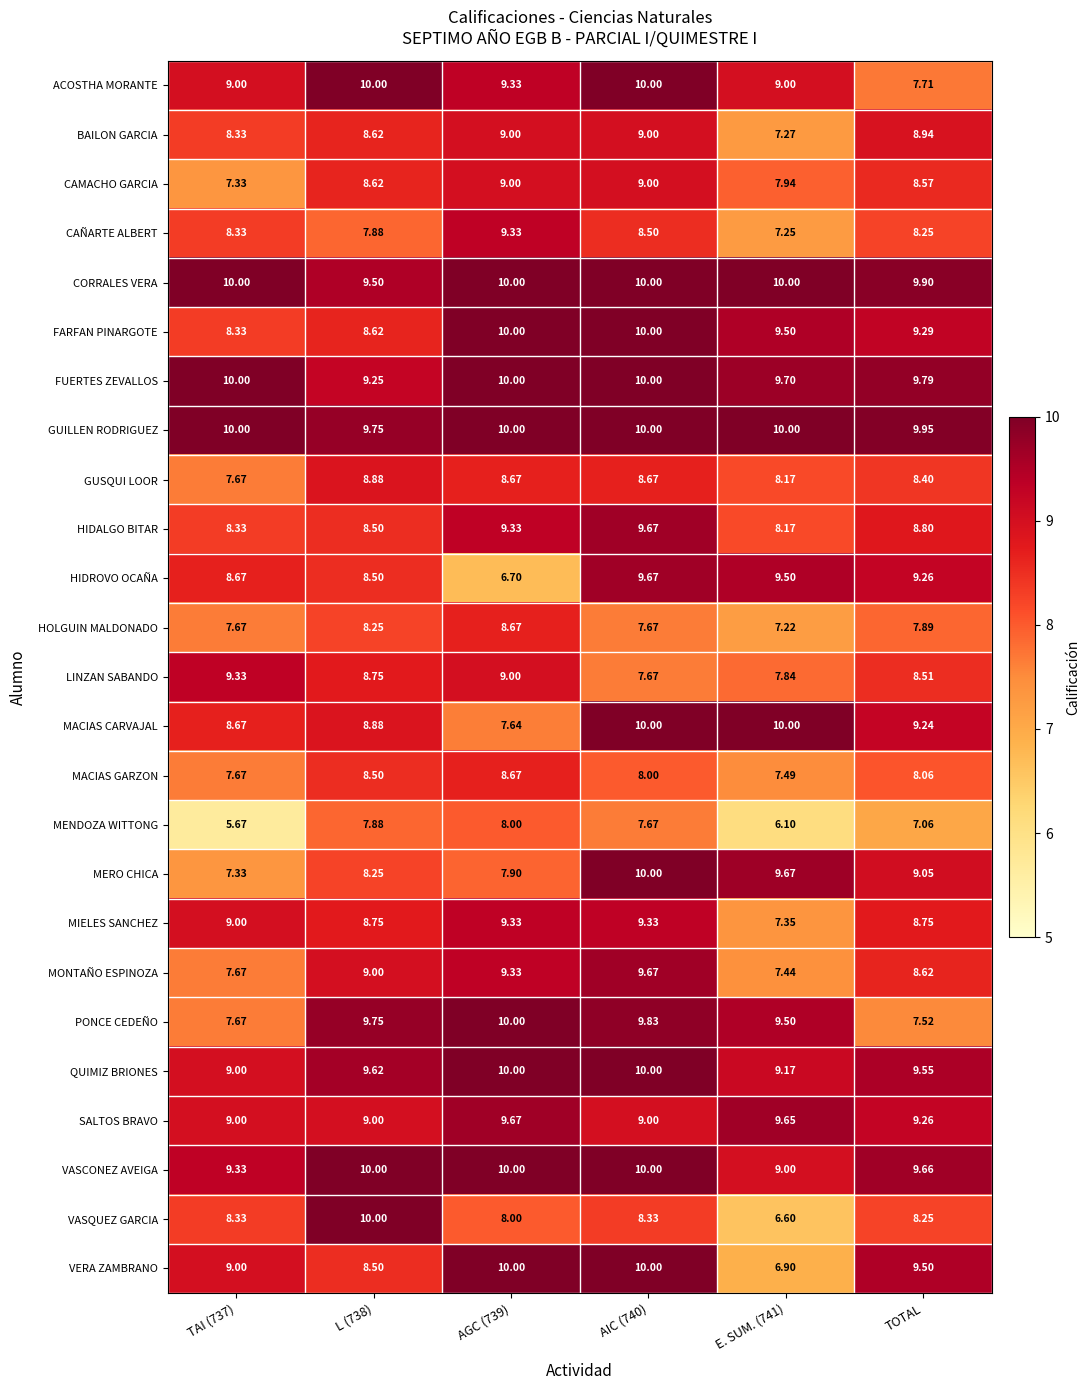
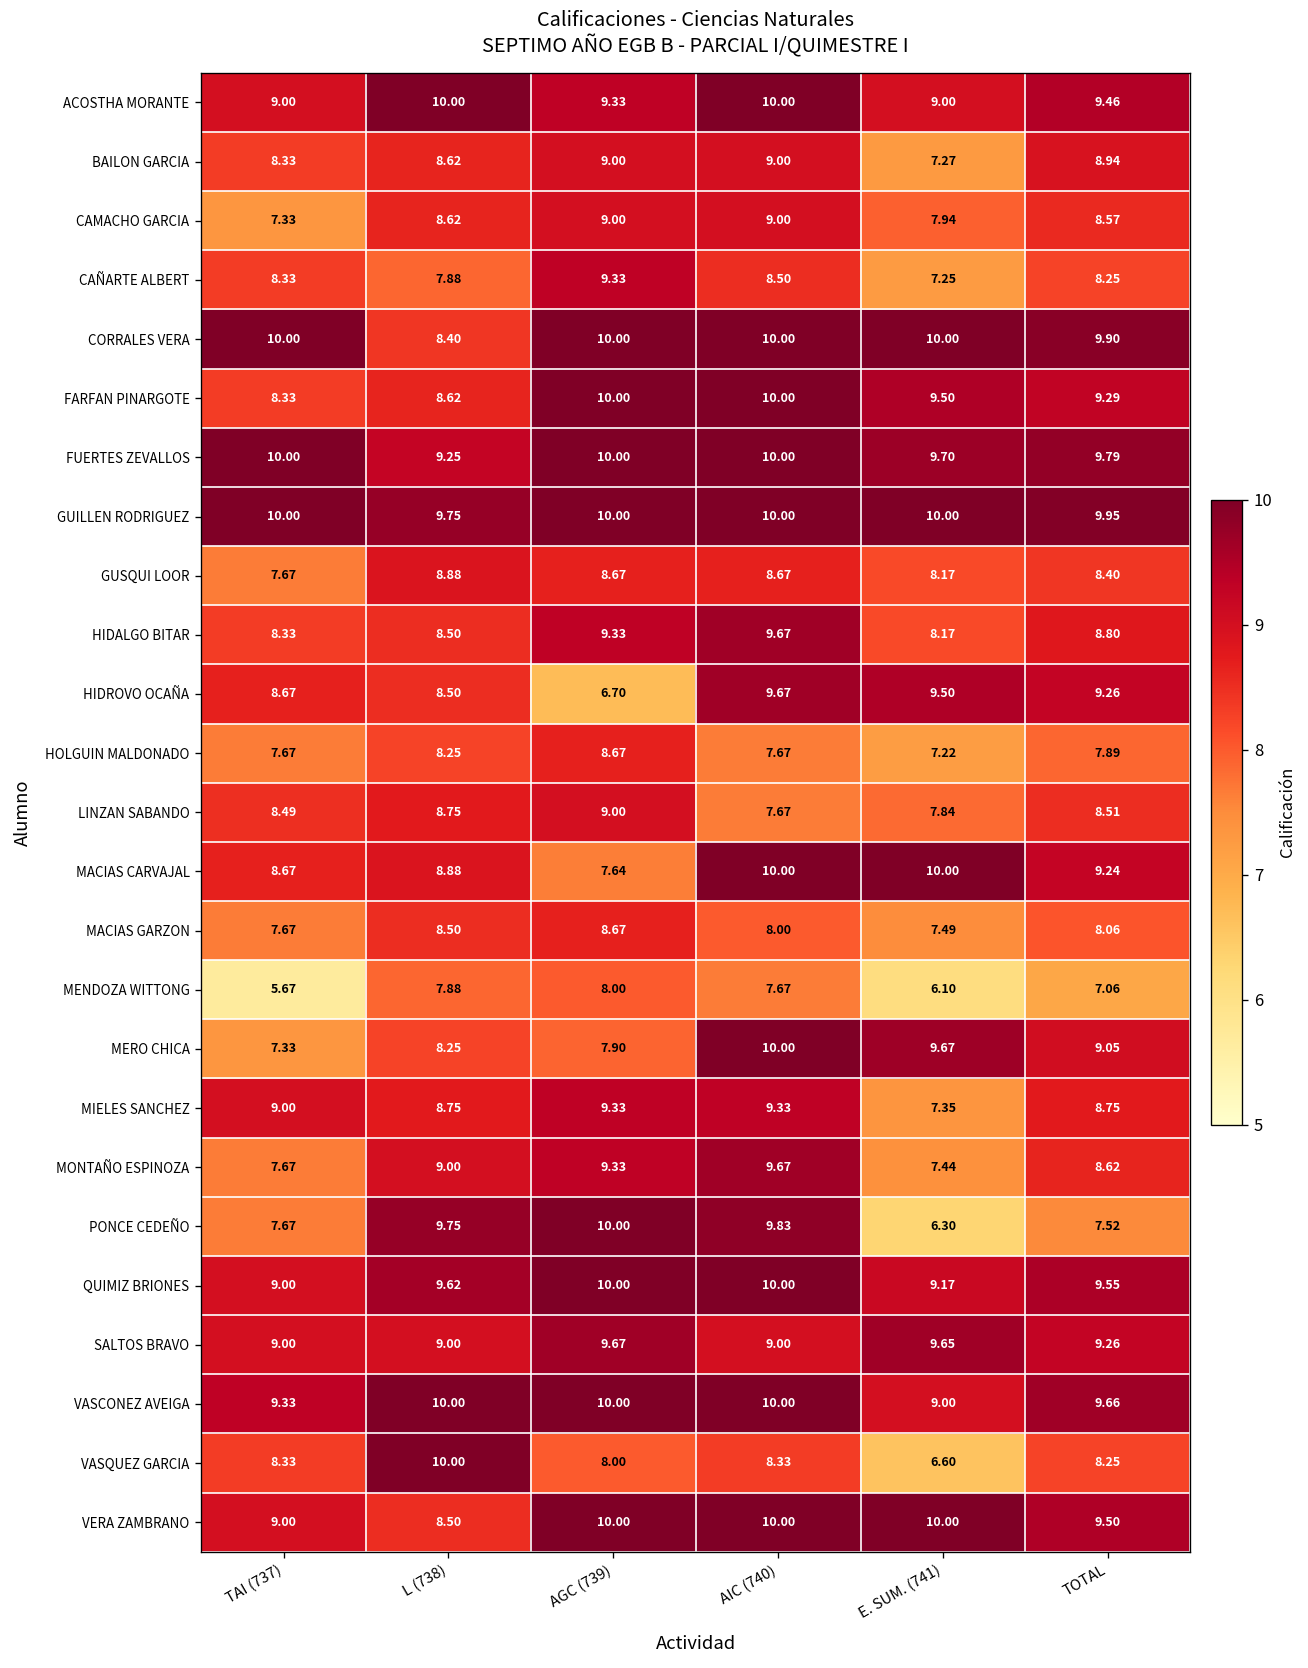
  {
    "ACOSTHA MORANTE": {
      "TAI (737)": 9.00,
      "L (738)": 10.00,
      "AGC (739)": 9.33,
      "AIC (740)": 10.00,
      "E. SUM. (741)": 9.00,
-     "TOTAL": 7.71
+     "TOTAL": 9.46
    },
    "BAILON GARCIA": {
      "TAI (737)": 8.33,
      "L (738)": 8.62,
      "AGC (739)": 9.00,
      "AIC (740)": 9.00,
      "E. SUM. (741)": 7.27,
      "TOTAL": 8.94
    },
    "CAMACHO GARCIA": {
      "TAI (737)": 7.33,
      "L (738)": 8.62,
      "AGC (739)": 9.00,
      "AIC (740)": 9.00,
      "E. SUM. (741)": 7.94,
      "TOTAL": 8.57
    },
    "CAÑARTE ALBERT": {
      "TAI (737)": 8.33,
      "L (738)": 7.88,
      "AGC (739)": 9.33,
      "AIC (740)": 8.50,
      "E. SUM. (741)": 7.25,
      "TOTAL": 8.25
    },
    "CORRALES VERA": {
      "TAI (737)": 10.00,
-     "L (738)": 9.50,
+     "L (738)": 8.40,
      "AGC (739)": 10.00,
      "AIC (740)": 10.00,
      "E. SUM. (741)": 10.00,
      "TOTAL": 9.90
    },
    "FARFAN PINARGOTE": {
      "TAI (737)": 8.33,
      "L (738)": 8.62,
      "AGC (739)": 10.00,
      "AIC (740)": 10.00,
      "E. SUM. (741)": 9.50,
      "TOTAL": 9.29
    },
    "FUERTES ZEVALLOS": {
      "TAI (737)": 10.00,
      "L (738)": 9.25,
      "AGC (739)": 10.00,
      "AIC (740)": 10.00,
      "E. SUM. (741)": 9.70,
      "TOTAL": 9.79
    },
    "GUILLEN RODRIGUEZ": {
      "TAI (737)": 10.00,
      "L (738)": 9.75,
      "AGC (739)": 10.00,
      "AIC (740)": 10.00,
      "E. SUM. (741)": 10.00,
      "TOTAL": 9.95
    },
    "GUSQUI LOOR": {
      "TAI (737)": 7.67,
      "L (738)": 8.88,
      "AGC (739)": 8.67,
      "AIC (740)": 8.67,
      "E. SUM. (741)": 8.17,
      "TOTAL": 8.40
    },
    "HIDALGO BITAR": {
      "TAI (737)": 8.33,
      "L (738)": 8.50,
      "AGC (739)": 9.33,
      "AIC (740)": 9.67,
      "E. SUM. (741)": 8.17,
      "TOTAL": 8.80
    },
    "HIDROVO OCAÑA": {
      "TAI (737)": 8.67,
      "L (738)": 8.50,
      "AGC (739)": 6.70,
      "AIC (740)": 9.67,
      "E. SUM. (741)": 9.50,
      "TOTAL": 9.26
    },
    "HOLGUIN MALDONADO": {
      "TAI (737)": 7.67,
      "L (738)": 8.25,
      "AGC (739)": 8.67,
      "AIC (740)": 7.67,
      "E. SUM. (741)": 7.22,
      "TOTAL": 7.89
    },
    "LINZAN SABANDO": {
-     "TAI (737)": 9.33,
+     "TAI (737)": 8.49,
      "L (738)": 8.75,
      "AGC (739)": 9.00,
      "AIC (740)": 7.67,
      "E. SUM. (741)": 7.84,
      "TOTAL": 8.51
    },
    "MACIAS CARVAJAL": {
      "TAI (737)": 8.67,
      "L (738)": 8.88,
      "AGC (739)": 7.64,
      "AIC (740)": 10.00,
      "E. SUM. (741)": 10.00,
      "TOTAL": 9.24
    },
    "MACIAS GARZON": {
      "TAI (737)": 7.67,
      "L (738)": 8.50,
      "AGC (739)": 8.67,
      "AIC (740)": 8.00,
      "E. SUM. (741)": 7.49,
      "TOTAL": 8.06
    },
    "MENDOZA WITTONG": {
      "TAI (737)": 5.67,
      "L (738)": 7.88,
      "AGC (739)": 8.00,
      "AIC (740)": 7.67,
      "E. SUM. (741)": 6.10,
      "TOTAL": 7.06
    },
    "MERO CHICA": {
      "TAI (737)": 7.33,
      "L (738)": 8.25,
      "AGC (739)": 7.90,
      "AIC (740)": 10.00,
      "E. SUM. (741)": 9.67,
      "TOTAL": 9.05
    },
    "MIELES SANCHEZ": {
      "TAI (737)": 9.00,
      "L (738)": 8.75,
      "AGC (739)": 9.33,
      "AIC (740)": 9.33,
      "E. SUM. (741)": 7.35,
      "TOTAL": 8.75
    },
    "MONTAÑO ESPINOZA": {
      "TAI (737)": 7.67,
      "L (738)": 9.00,
      "AGC (739)": 9.33,
      "AIC (740)": 9.67,
      "E. SUM. (741)": 7.44,
      "TOTAL": 8.62
    },
    "PONCE CEDEÑO": {
      "TAI (737)": 7.67,
      "L (738)": 9.75,
      "AGC (739)": 10.00,
      "AIC (740)": 9.83,
-     "E. SUM. (741)": 9.50,
+     "E. SUM. (741)": 6.30,
      "TOTAL": 7.52
    },
    "QUIMIZ BRIONES": {
      "TAI (737)": 9.00,
      "L (738)": 9.62,
      "AGC (739)": 10.00,
      "AIC (740)": 10.00,
      "E. SUM. (741)": 9.17,
      "TOTAL": 9.55
    },
    "SALTOS BRAVO": {
      "TAI (737)": 9.00,
      "L (738)": 9.00,
      "AGC (739)": 9.67,
      "AIC (740)": 9.00,
      "E. SUM. (741)": 9.65,
      "TOTAL": 9.26
    },
    "VASCONEZ AVEIGA": {
      "TAI (737)": 9.33,
      "L (738)": 10.00,
      "AGC (739)": 10.00,
      "AIC (740)": 10.00,
      "E. SUM. (741)": 9.00,
      "TOTAL": 9.66
    },
    "VASQUEZ GARCIA": {
      "TAI (737)": 8.33,
      "L (738)": 10.00,
      "AGC (739)": 8.00,
      "AIC (740)": 8.33,
      "E. SUM. (741)": 6.60,
      "TOTAL": 8.25
    },
    "VERA ZAMBRANO": {
      "TAI (737)": 9.00,
      "L (738)": 8.50,
      "AGC (739)": 10.00,
      "AIC (740)": 10.00,
-     "E. SUM. (741)": 6.90,
+     "E. SUM. (741)": 10.00,
      "TOTAL": 9.50
    }
  }
